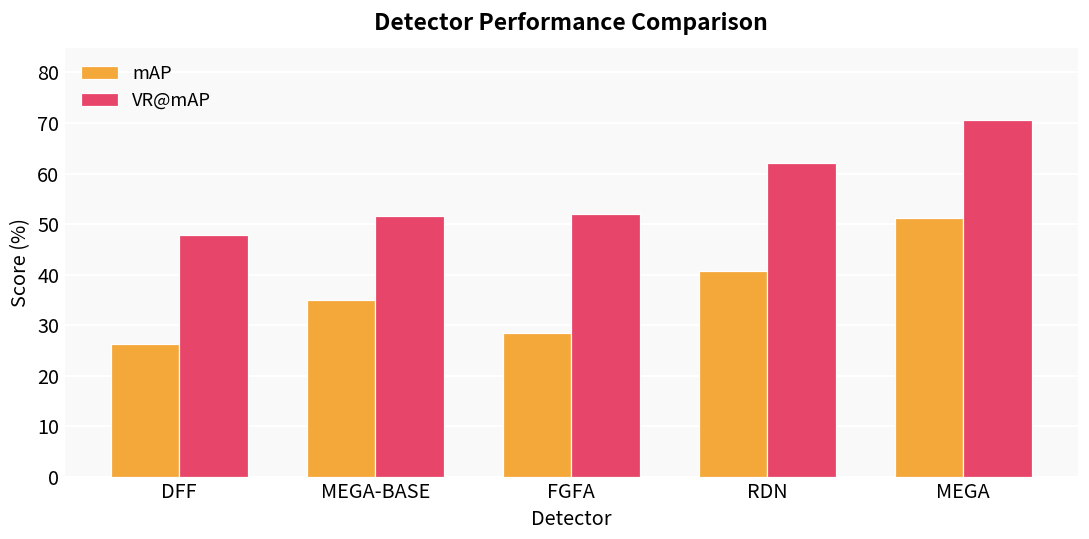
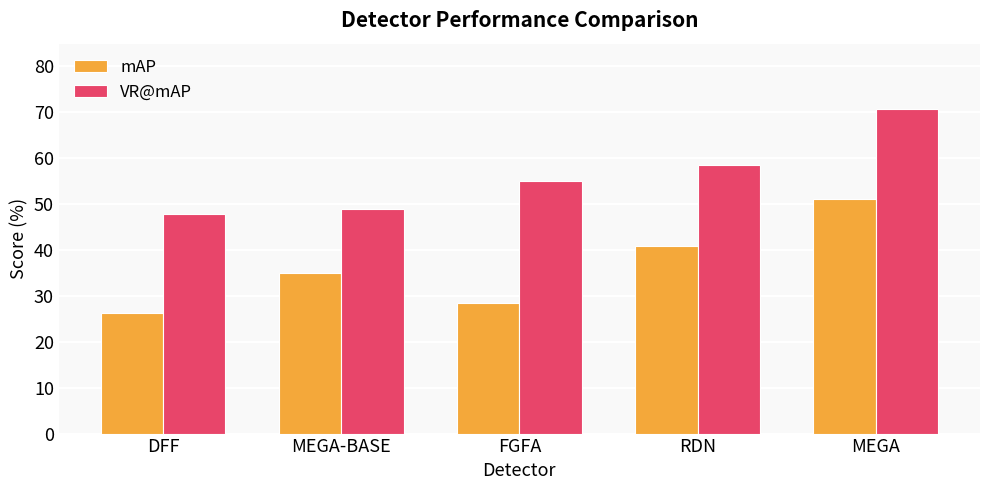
  {
    "mAP": {
      "DFF": 26,
      "MEGA-BASE": 35,
      "FGFA": 28,
      "RDN": 41,
      "MEGA": 51
    },
    "VR@mAP": {
      "DFF": 48,
-     "MEGA-BASE": 52,
-     "FGFA": 52,
-     "RDN": 62,
+     "MEGA-BASE": 49,
+     "FGFA": 55,
+     "RDN": 58,
      "MEGA": 71
    }
  }
